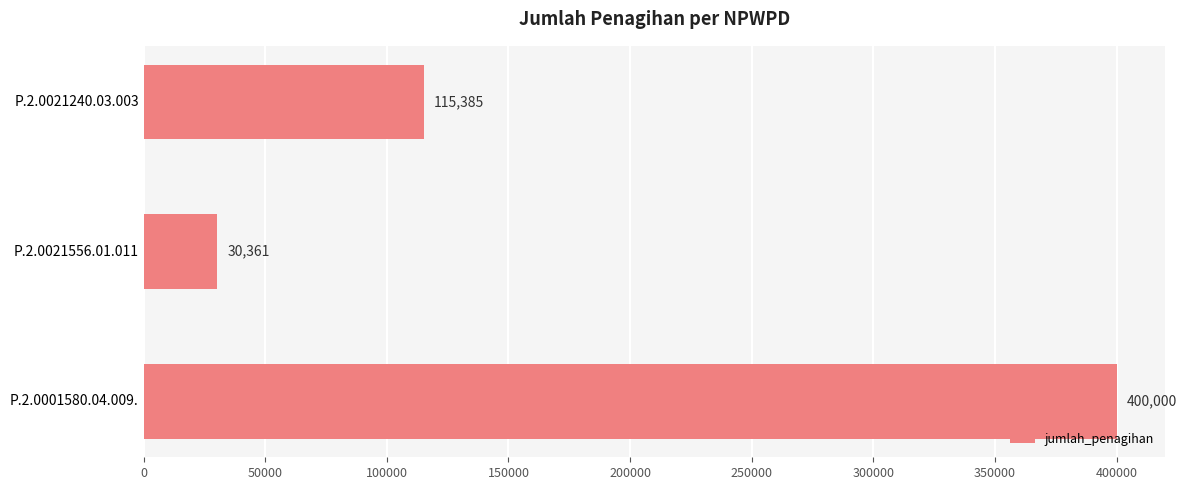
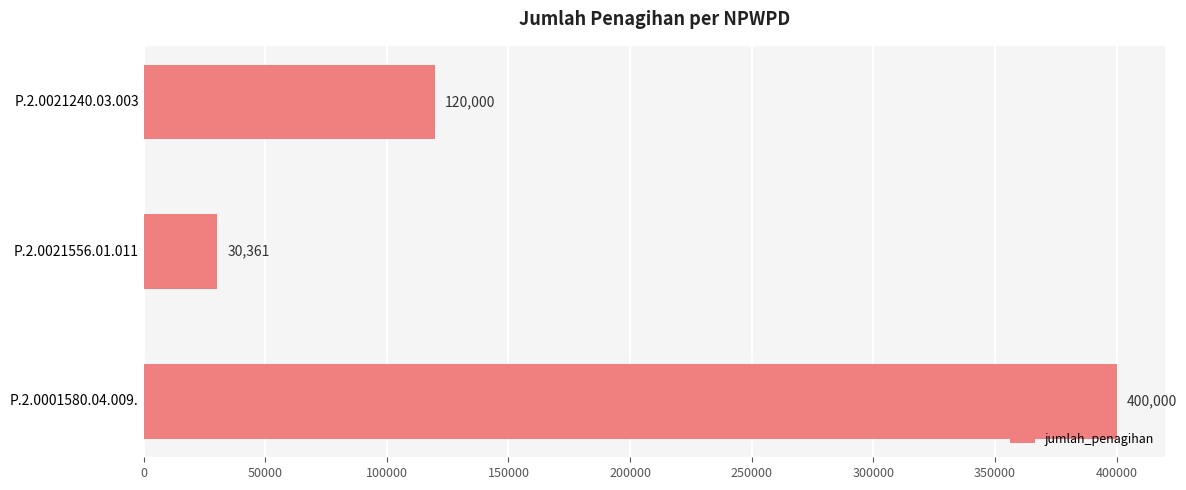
  {
-   "P.2.0021240.03.003": "115,385",
+   "P.2.0021240.03.003": "120,000",
    "P.2.0021556.01.011": "30,361",
    "P.2.0001580.04.009.": "400,000"
  }
